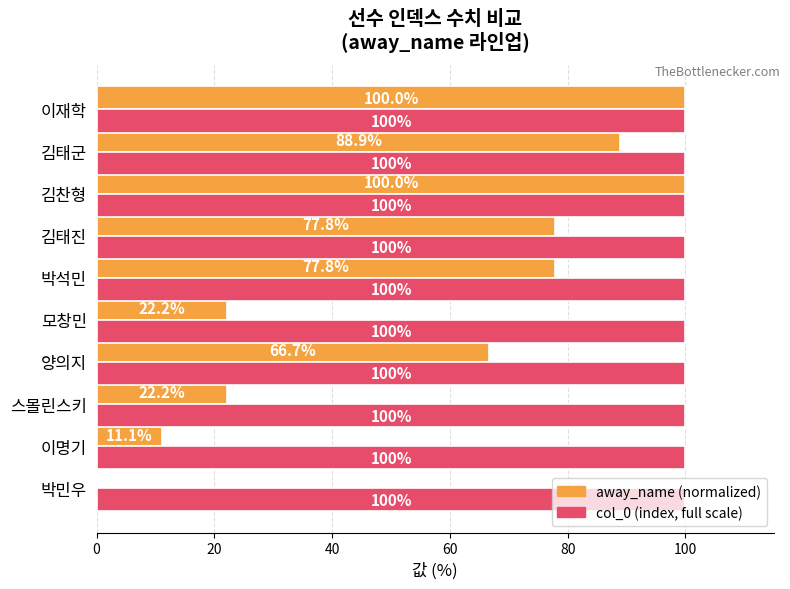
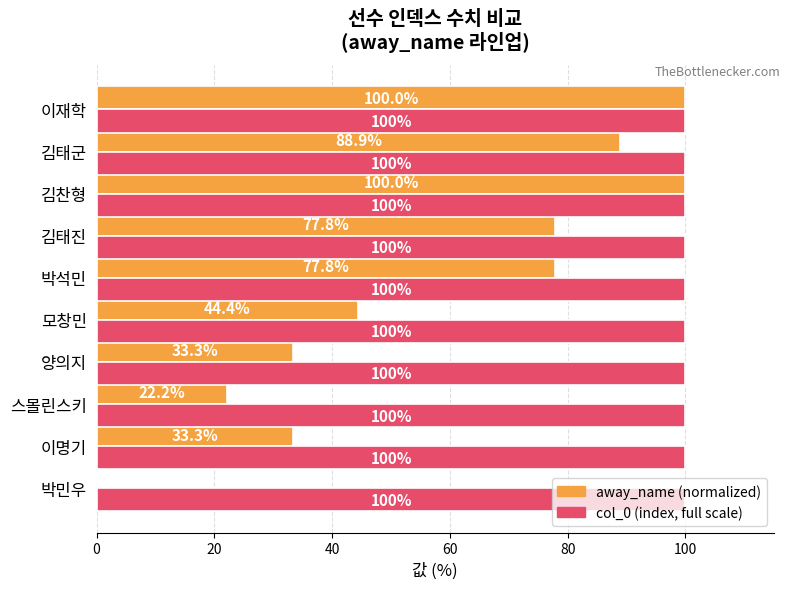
  {
    "away_name (normalized)": {
      "이재학": "100.0%",
      "김태군": "88.9%",
      "김찬형": "100.0%",
      "김태진": "77.8%",
      "박석민": "77.8%",
-     "모창민": "22.2%",
-     "양의지": "66.7%",
+     "모창민": "44.4%",
+     "양의지": "33.3%",
      "스몰린스키": "22.2%",
-     "이명기": "11.1%"
+     "이명기": "33.3%"
    },
    "col_0 (index, full scale)": {
      "이재학": "100%",
      "김태군": "100%",
      "김찬형": "100%",
      "김태진": "100%",
      "박석민": "100%",
      "모창민": "100%",
      "양의지": "100%",
      "스몰린스키": "100%",
      "이명기": "100%"
    }
  }
